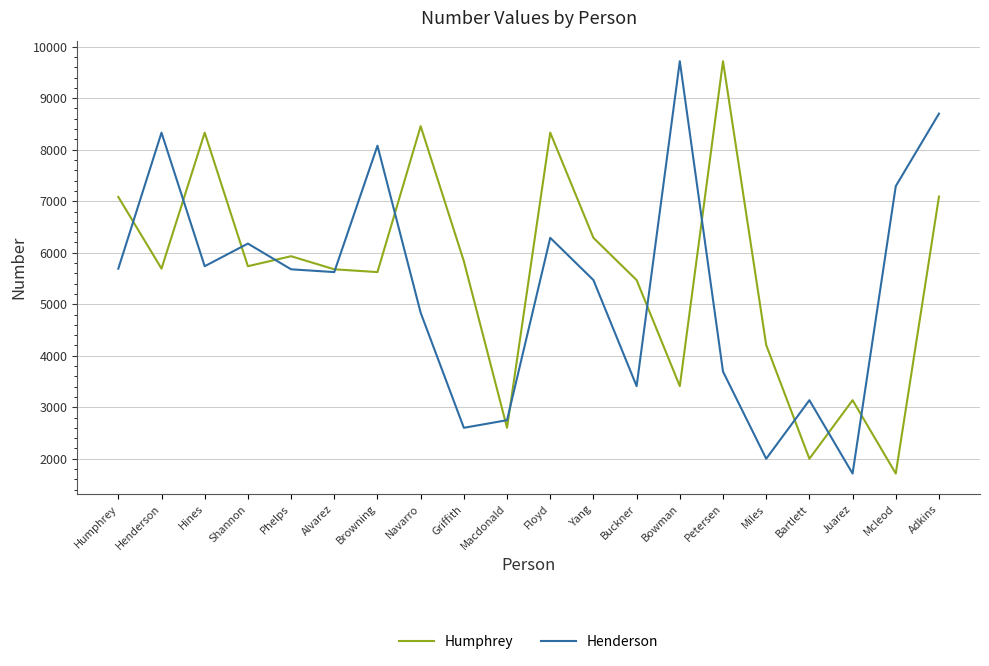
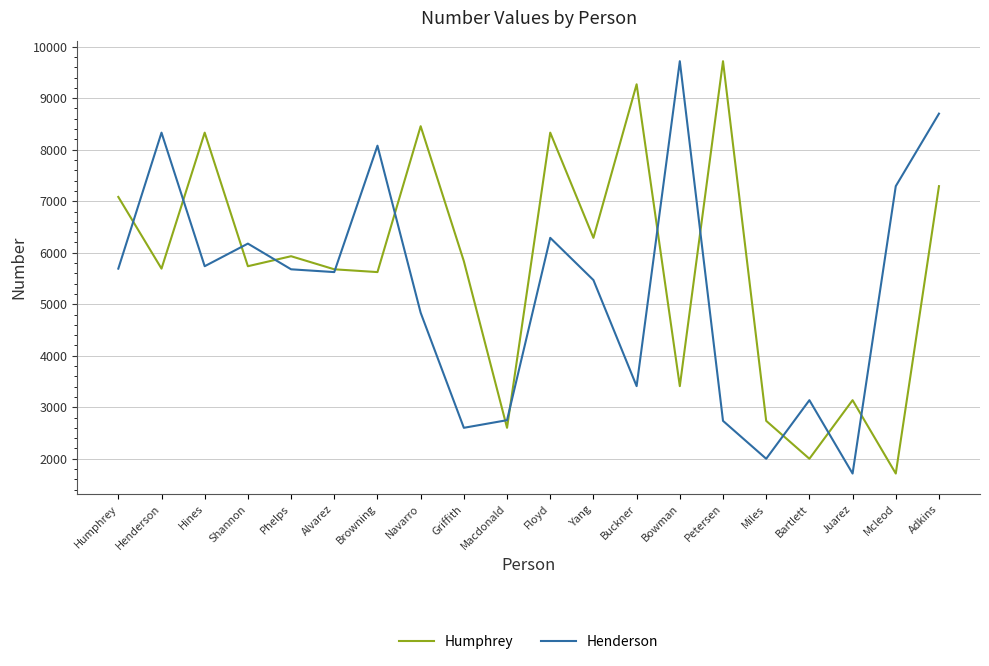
  {
    "Humphrey": {
      "Humphrey": 7100,
      "Henderson": 5700,
      "Hines": 8300,
      "Shannon": 5700,
      "Phelps": 5900,
      "Alvarez": 5700,
      "Browning": 5600,
      "Navarro": 8500,
      "Griffith": 5800,
      "Macdonald": 2600,
      "Floyd": 8300,
      "Yang": 6300,
-     "Buckner": 5500,
+     "Buckner": 9300,
      "Bowman": 3400,
      "Petersen": 9700,
-     "Miles": 4200,
+     "Miles": 2700,
      "Bartlett": 2000,
      "Juarez": 3100,
      "Mcleod": 1700,
-     "Adkins": 7100
+     "Adkins": 7300
    },
    "Henderson": {
      "Humphrey": 5700,
      "Henderson": 8300,
      "Hines": 5700,
      "Shannon": 6200,
      "Phelps": 5700,
      "Alvarez": 5600,
      "Browning": 8100,
      "Navarro": 4800,
      "Griffith": 2600,
      "Macdonald": 2700,
      "Floyd": 6300,
      "Yang": 5500,
      "Buckner": 3400,
      "Bowman": 9700,
-     "Petersen": 3700,
+     "Petersen": 2700,
      "Miles": 2000,
      "Bartlett": 3100,
      "Juarez": 1700,
      "Mcleod": 7300,
      "Adkins": 8700
    }
  }
